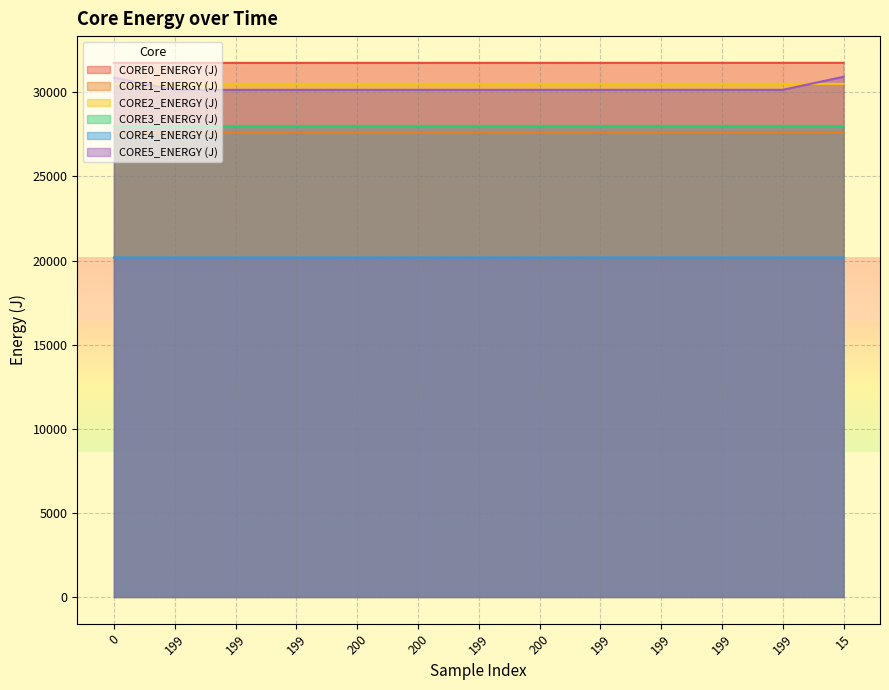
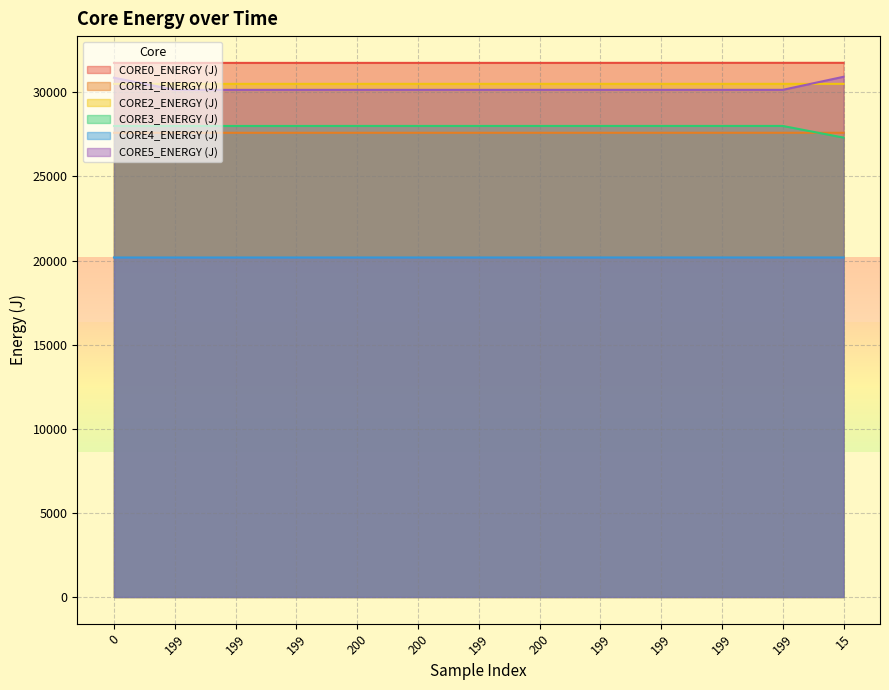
  {
    "CORE3_ENERGY (J)": {
-     "15": 28000
+     "15": 27300
    },
    "CORE4_ENERGY (J)": {
      "0": 20200,
      "15": 20200
    },
    "CORE5_ENERGY (J)": {
      "15": 30900
    }
  }
